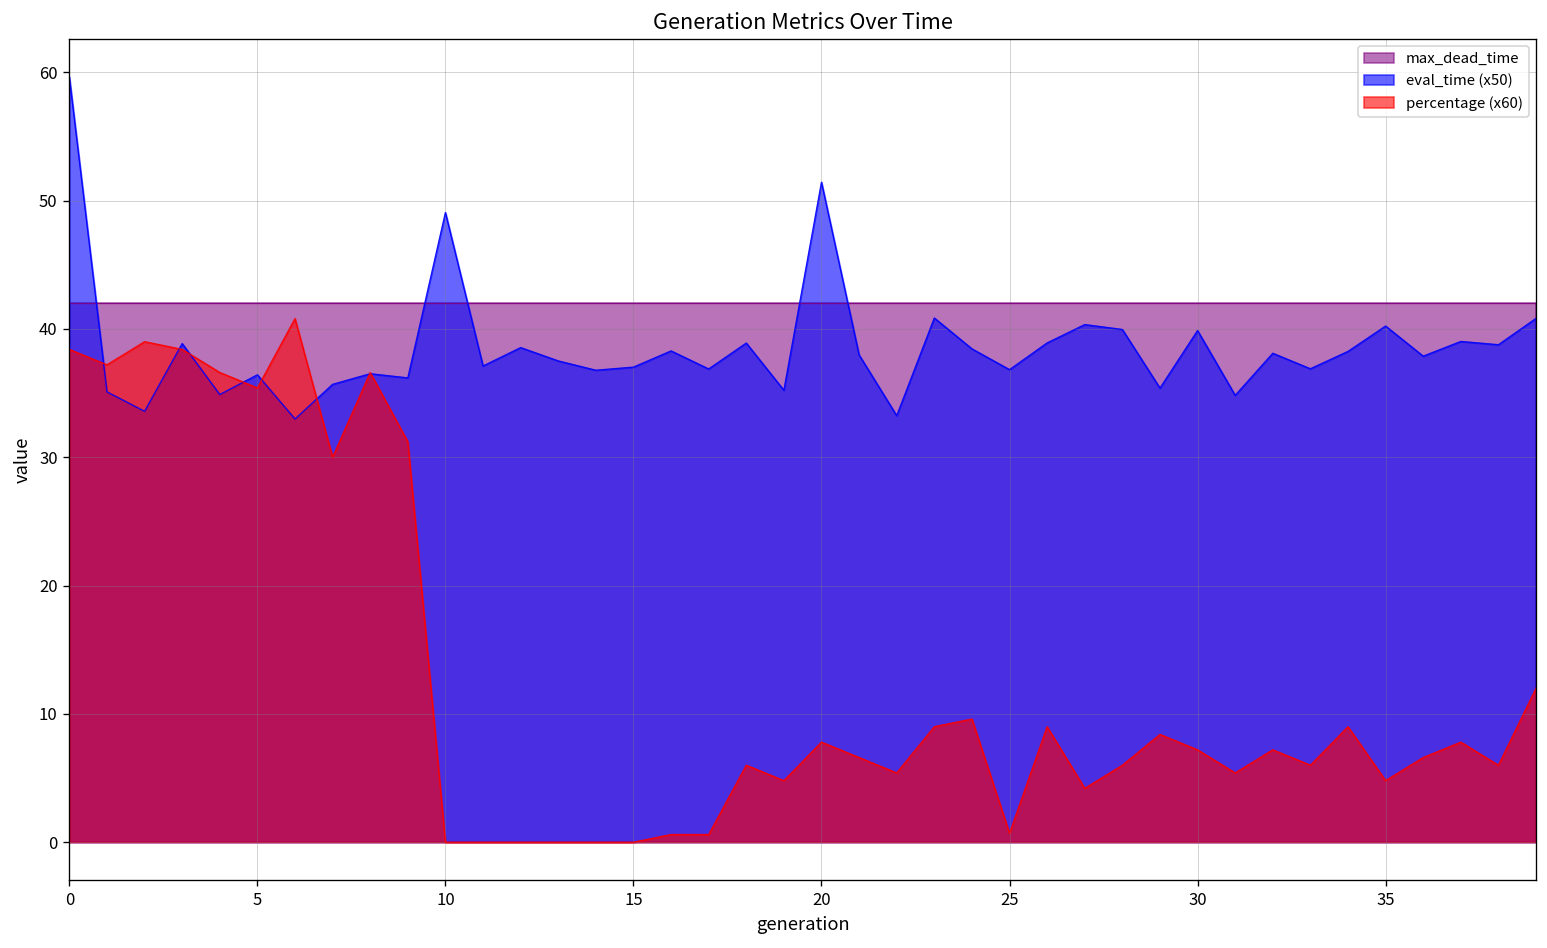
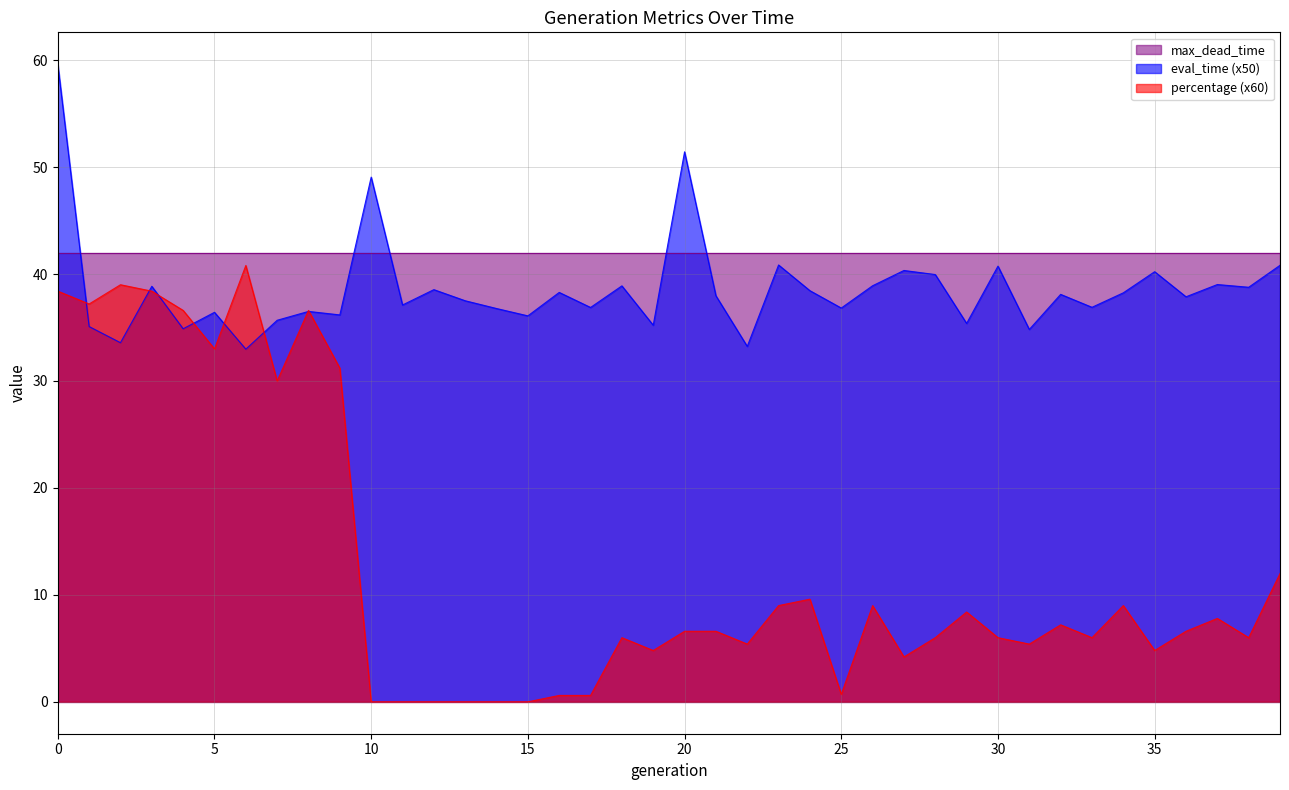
  {
    "max_dead_time": {
      "0": 42.0,
      "5": 42.0,
      "10": 42.0,
      "15": 42.0,
      "20": 42.0,
      "25": 42.0,
      "30": 42.0,
      "35": 42.0
    },
    "eval_time (x50)": {
      "0": 59.6,
      "5": 36.4,
      "10": 49.1,
-     "15": 37.0,
+     "15": 36.1,
      "20": 51.4,
      "25": 36.8,
-     "30": 39.9,
+     "30": 40.7,
      "35": 40.2
    },
    "percentage (x60)": {
      "0": 38.4,
-     "5": 35.4,
+     "5": 33.0,
      "10": 0.0,
      "15": 0.0,
-     "20": 7.8,
+     "20": 6.6,
      "25": 0.7,
-     "30": 7.2,
+     "30": 6.0,
      "35": 4.8
    }
  }
